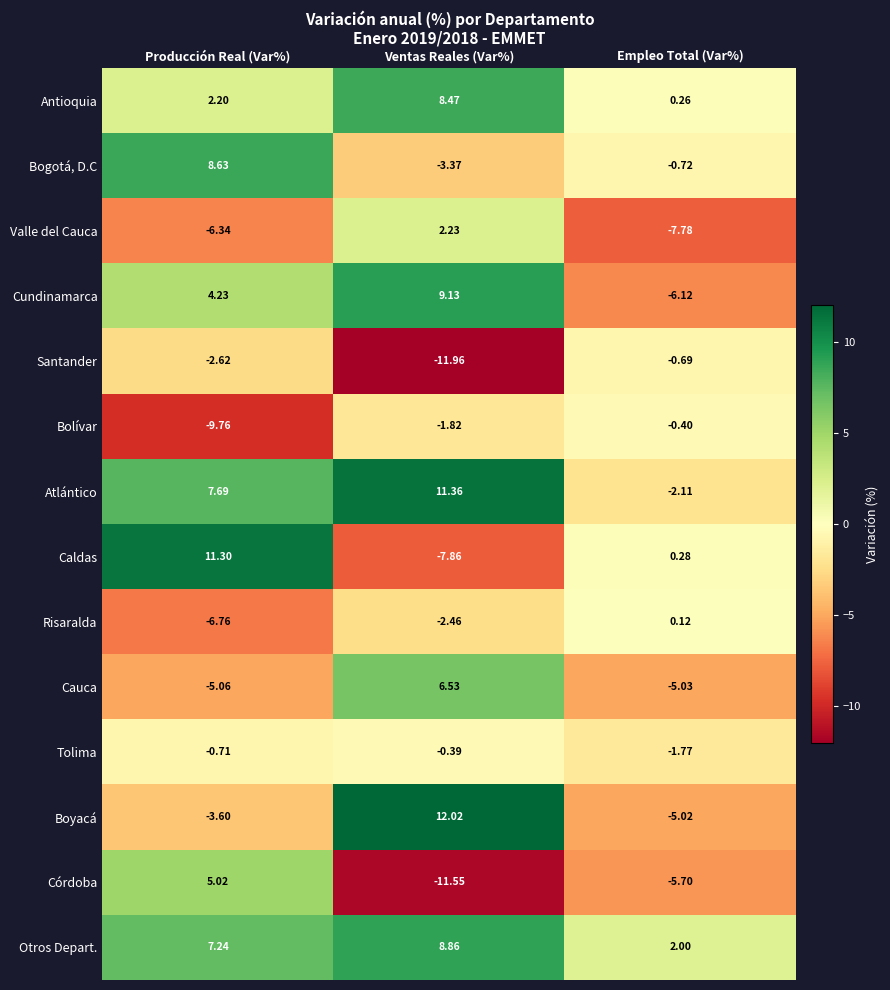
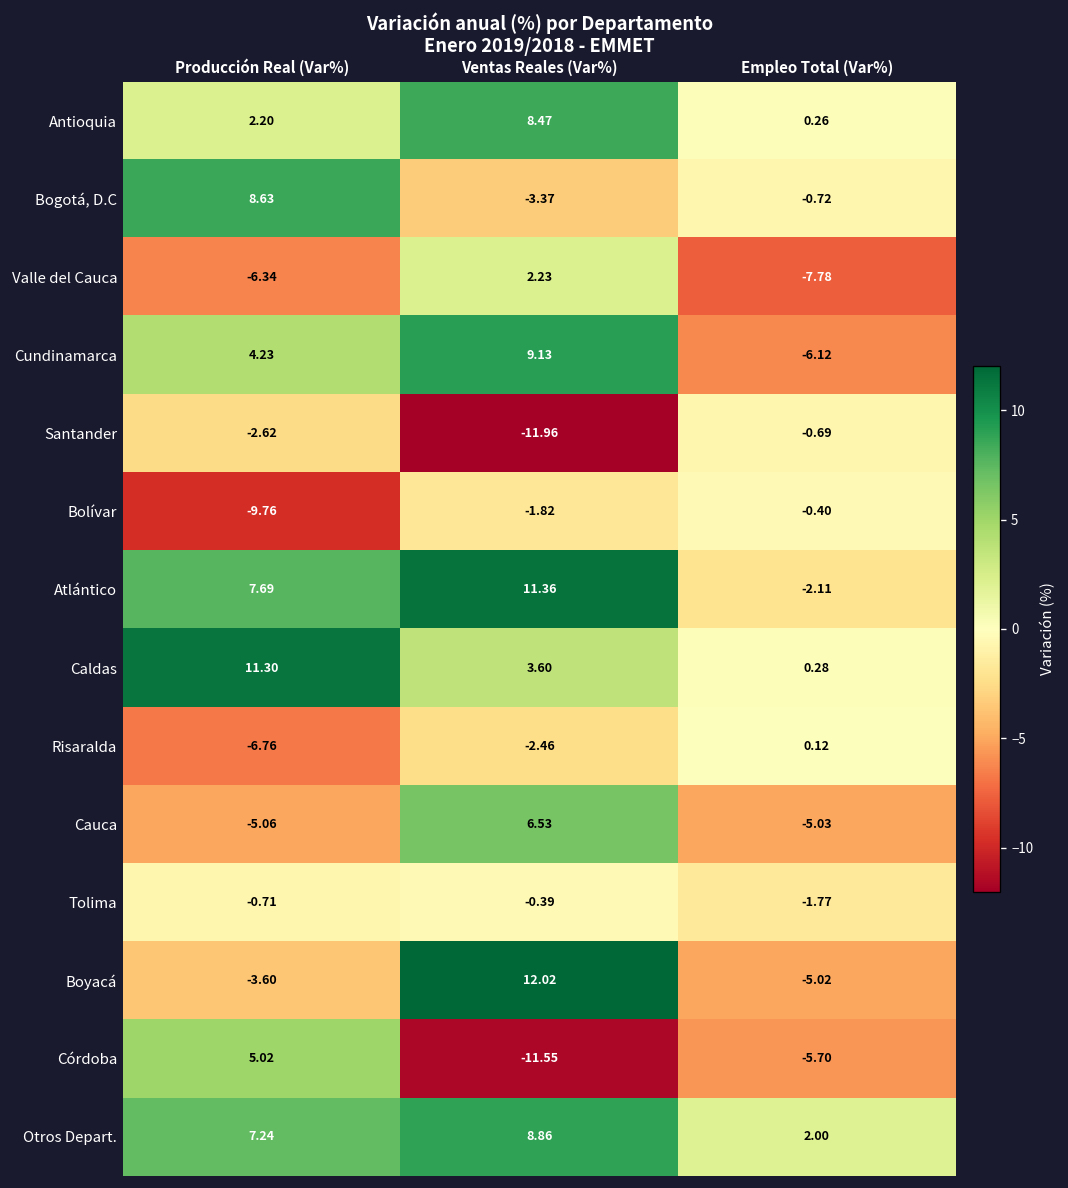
  {
    "Antioquia": {
      "Producción Real (Var%)": 2.20,
      "Ventas Reales (Var%)": 8.47,
      "Empleo Total (Var%)": 0.26
    },
    "Bogotá, D.C": {
      "Producción Real (Var%)": 8.63,
      "Ventas Reales (Var%)": -3.37,
      "Empleo Total (Var%)": -0.72
    },
    "Valle del Cauca": {
      "Producción Real (Var%)": -6.34,
      "Ventas Reales (Var%)": 2.23,
      "Empleo Total (Var%)": -7.78
    },
    "Cundinamarca": {
      "Producción Real (Var%)": 4.23,
      "Ventas Reales (Var%)": 9.13,
      "Empleo Total (Var%)": -6.12
    },
    "Santander": {
      "Producción Real (Var%)": -2.62,
      "Ventas Reales (Var%)": -11.96,
      "Empleo Total (Var%)": -0.69
    },
    "Bolívar": {
      "Producción Real (Var%)": -9.76,
      "Ventas Reales (Var%)": -1.82,
      "Empleo Total (Var%)": -0.40
    },
    "Atlántico": {
      "Producción Real (Var%)": 7.69,
      "Ventas Reales (Var%)": 11.36,
      "Empleo Total (Var%)": -2.11
    },
    "Caldas": {
      "Producción Real (Var%)": 11.30,
-     "Ventas Reales (Var%)": -7.86,
+     "Ventas Reales (Var%)": 3.60,
      "Empleo Total (Var%)": 0.28
    },
    "Risaralda": {
      "Producción Real (Var%)": -6.76,
      "Ventas Reales (Var%)": -2.46,
      "Empleo Total (Var%)": 0.12
    },
    "Cauca": {
      "Producción Real (Var%)": -5.06,
      "Ventas Reales (Var%)": 6.53,
      "Empleo Total (Var%)": -5.03
    },
    "Tolima": {
      "Producción Real (Var%)": -0.71,
      "Ventas Reales (Var%)": -0.39,
      "Empleo Total (Var%)": -1.77
    },
    "Boyacá": {
      "Producción Real (Var%)": -3.60,
      "Ventas Reales (Var%)": 12.02,
      "Empleo Total (Var%)": -5.02
    },
    "Córdoba": {
      "Producción Real (Var%)": 5.02,
      "Ventas Reales (Var%)": -11.55,
      "Empleo Total (Var%)": -5.70
    },
    "Otros Depart.": {
      "Producción Real (Var%)": 7.24,
      "Ventas Reales (Var%)": 8.86,
      "Empleo Total (Var%)": 2.00
    }
  }
